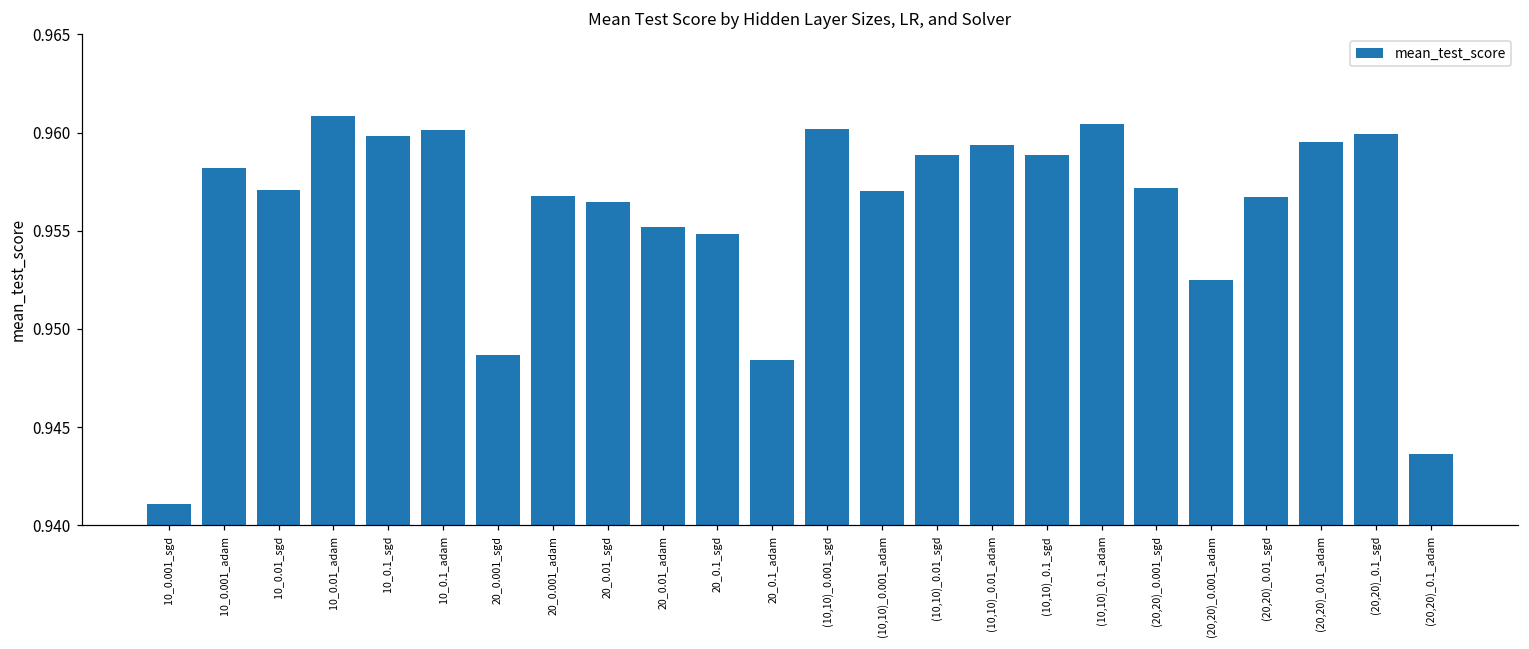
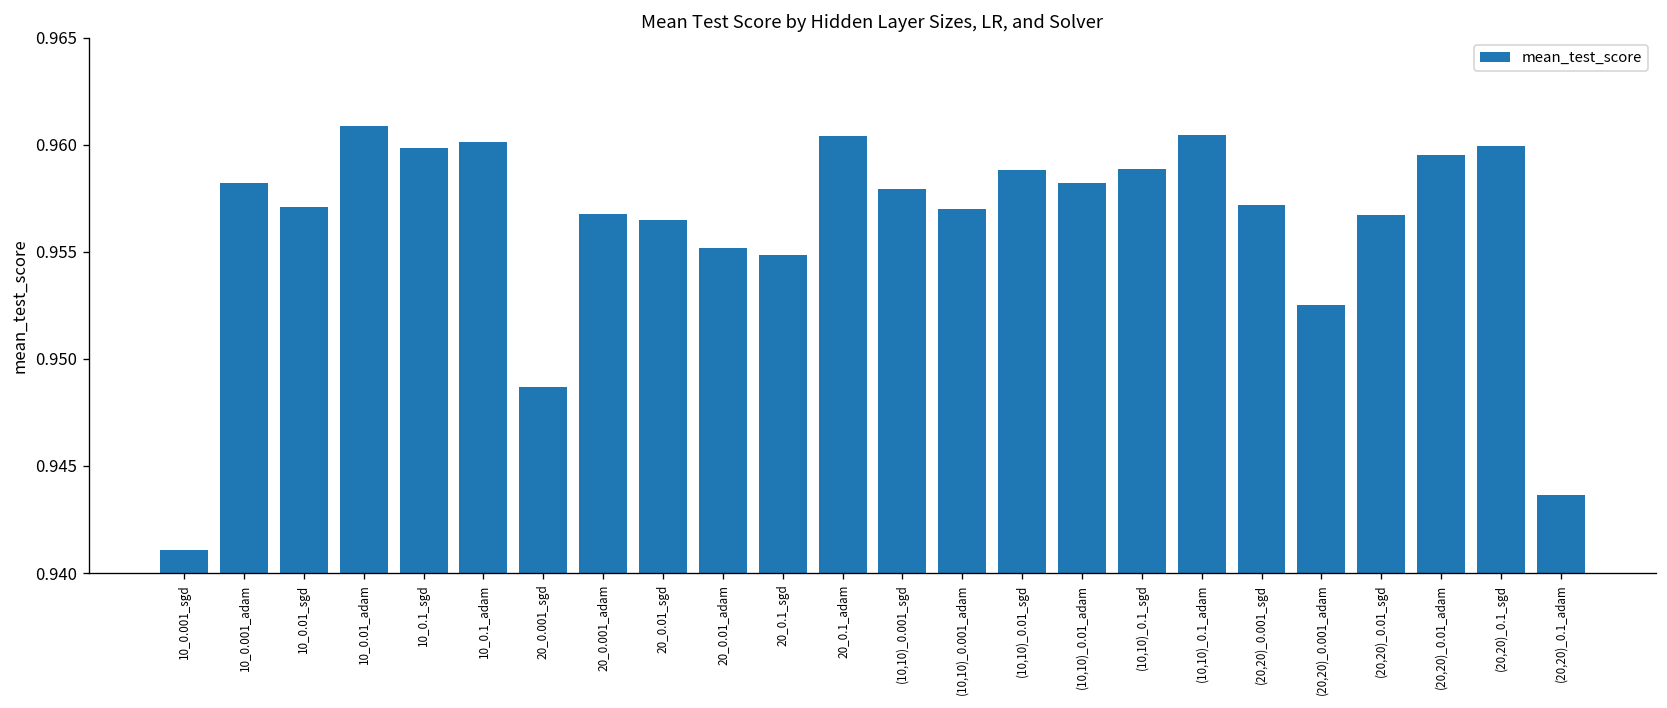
  {
    "10_0.001_sgd": 0.9411,
    "10_0.001_adam": 0.9582,
    "10_0.01_sgd": 0.9571,
    "10_0.01_adam": 0.9609,
    "10_0.1_sgd": 0.9598,
    "10_0.1_adam": 0.9601,
    "20_0.001_sgd": 0.9487,
    "20_0.001_adam": 0.9568,
    "20_0.01_sgd": 0.9565,
    "20_0.01_adam": 0.9552,
    "20_0.1_sgd": 0.9548,
-   "20_0.1_adam": 0.9484,
-   "(10,10)_0.001_sgd": 0.9602,
+   "20_0.1_adam": 0.9604,
+   "(10,10)_0.001_sgd": 0.9579,
    "(10,10)_0.001_adam": 0.9570,
    "(10,10)_0.01_sgd": 0.9588,
-   "(10,10)_0.01_adam": 0.9594,
+   "(10,10)_0.01_adam": 0.9582,
    "(10,10)_0.1_sgd": 0.9589,
    "(10,10)_0.1_adam": 0.9604,
    "(20,20)_0.001_sgd": 0.9572,
    "(20,20)_0.001_adam": 0.9525,
    "(20,20)_0.01_sgd": 0.9567,
    "(20,20)_0.01_adam": 0.9595,
    "(20,20)_0.1_sgd": 0.9599,
    "(20,20)_0.1_adam": 0.9437
  }
